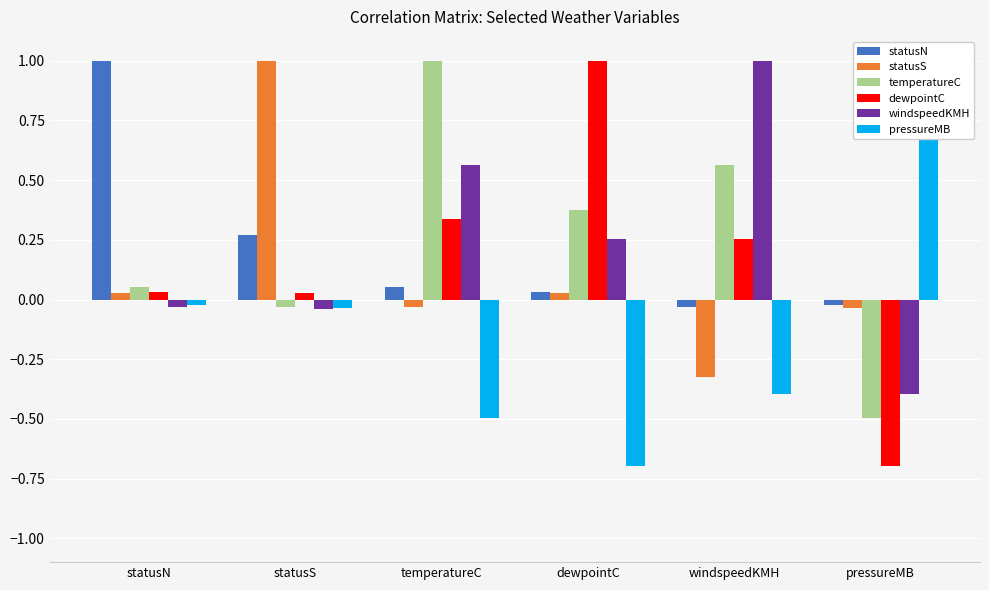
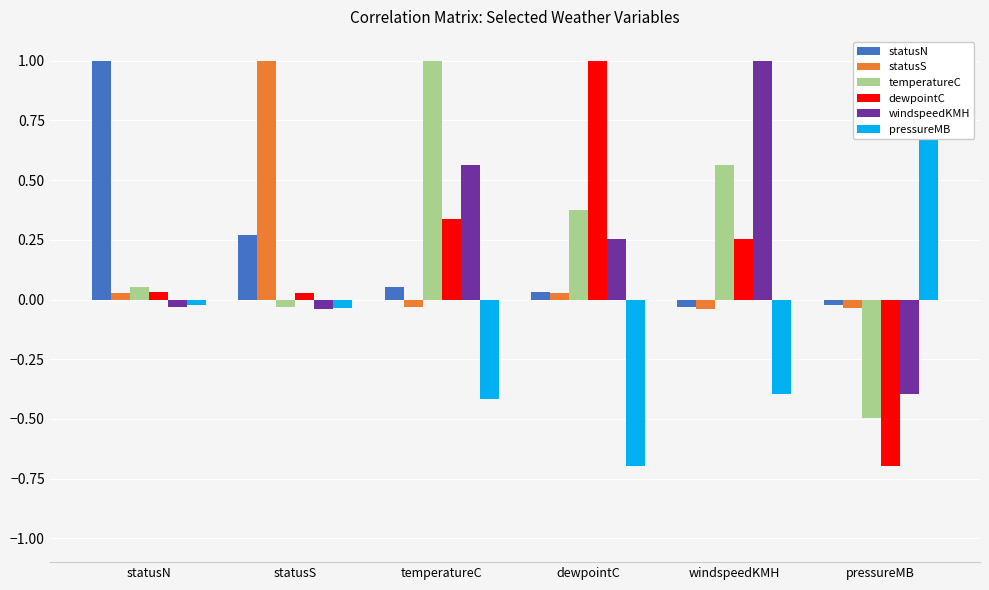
  {
    "statusN": {
      "statusN": 1.00,
      "statusS": 0.27,
      "temperatureC": 0.05,
      "dewpointC": 0.03,
      "windspeedKMH": -0.03,
      "pressureMB": -0.02
    },
    "statusS": {
      "statusN": 0.03,
      "statusS": 1.00,
      "temperatureC": -0.03,
      "dewpointC": 0.03,
-     "windspeedKMH": -0.33,
+     "windspeedKMH": -0.04,
      "pressureMB": -0.04
    },
    "temperatureC": {
      "statusN": 0.05,
      "statusS": -0.03,
      "temperatureC": 1.00,
      "dewpointC": 0.37,
      "windspeedKMH": 0.56,
      "pressureMB": -0.50
    },
    "dewpointC": {
      "statusN": 0.03,
      "statusS": 0.03,
      "temperatureC": 0.34,
      "dewpointC": 1.00,
      "windspeedKMH": 0.25,
      "pressureMB": -0.70
    },
    "windspeedKMH": {
      "statusN": -0.03,
      "statusS": -0.04,
      "temperatureC": 0.56,
      "dewpointC": 0.25,
      "windspeedKMH": 1.00,
      "pressureMB": -0.40
    },
    "pressureMB": {
      "statusN": -0.02,
      "statusS": -0.04,
-     "temperatureC": -0.50,
+     "temperatureC": -0.42,
      "dewpointC": -0.70,
      "windspeedKMH": -0.40
    }
  }
